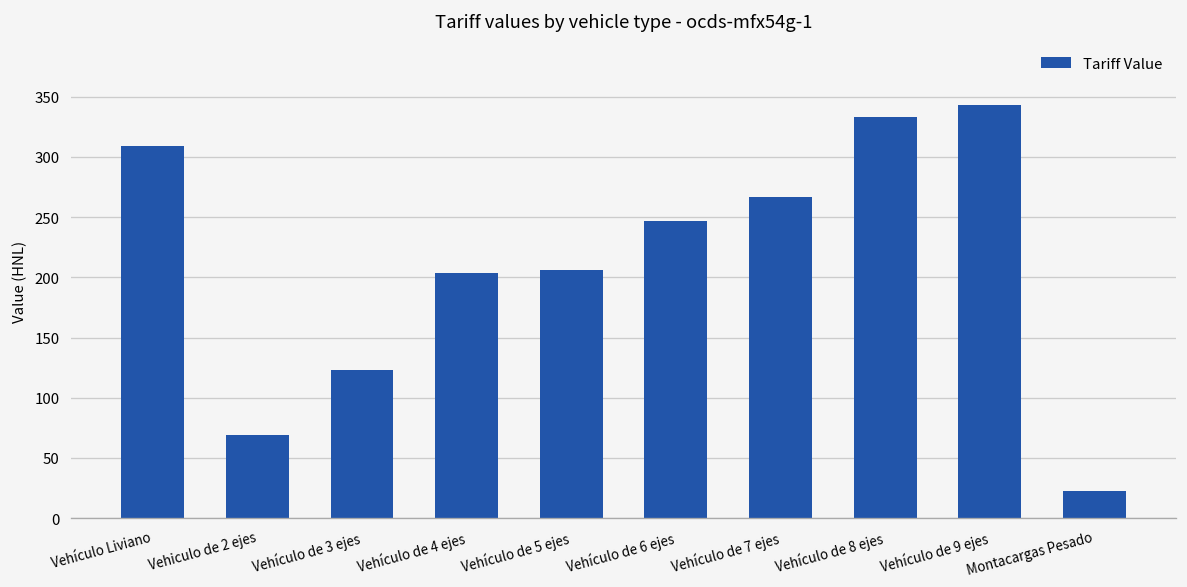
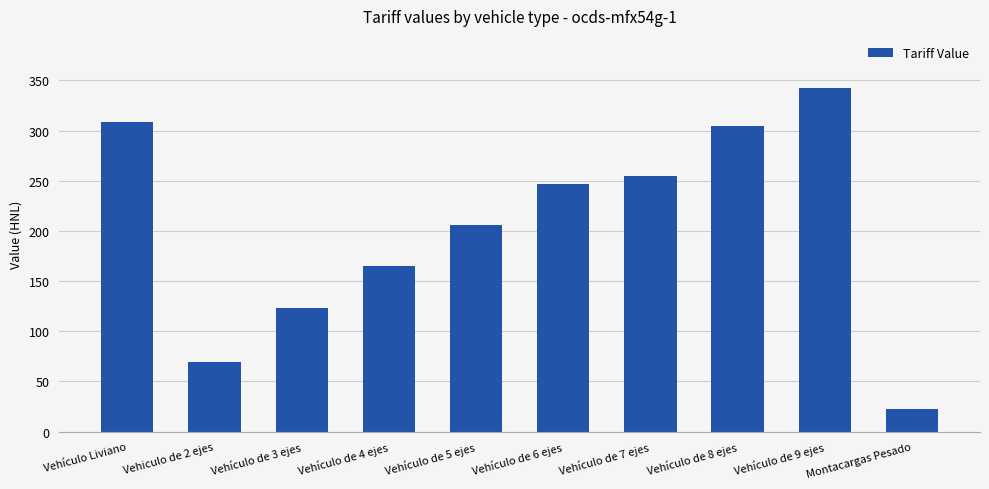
  {
    "Vehículo Liviano": 309,
    "Vehiculo de 2 ejes": 69,
    "Vehículo de 3 ejes": 123,
-   "Vehículo de 4 ejes": 204,
+   "Vehículo de 4 ejes": 165,
    "Vehículo de 5 ejes": 206,
    "Vehículo de 6 ejes": 247,
-   "Vehículo de 7 ejes": 267,
-   "Vehículo de 8 ejes": 333,
+   "Vehículo de 7 ejes": 255,
+   "Vehículo de 8 ejes": 305,
    "Vehículo de 9 ejes": 343,
    "Montacargas Pesado": 23
  }
